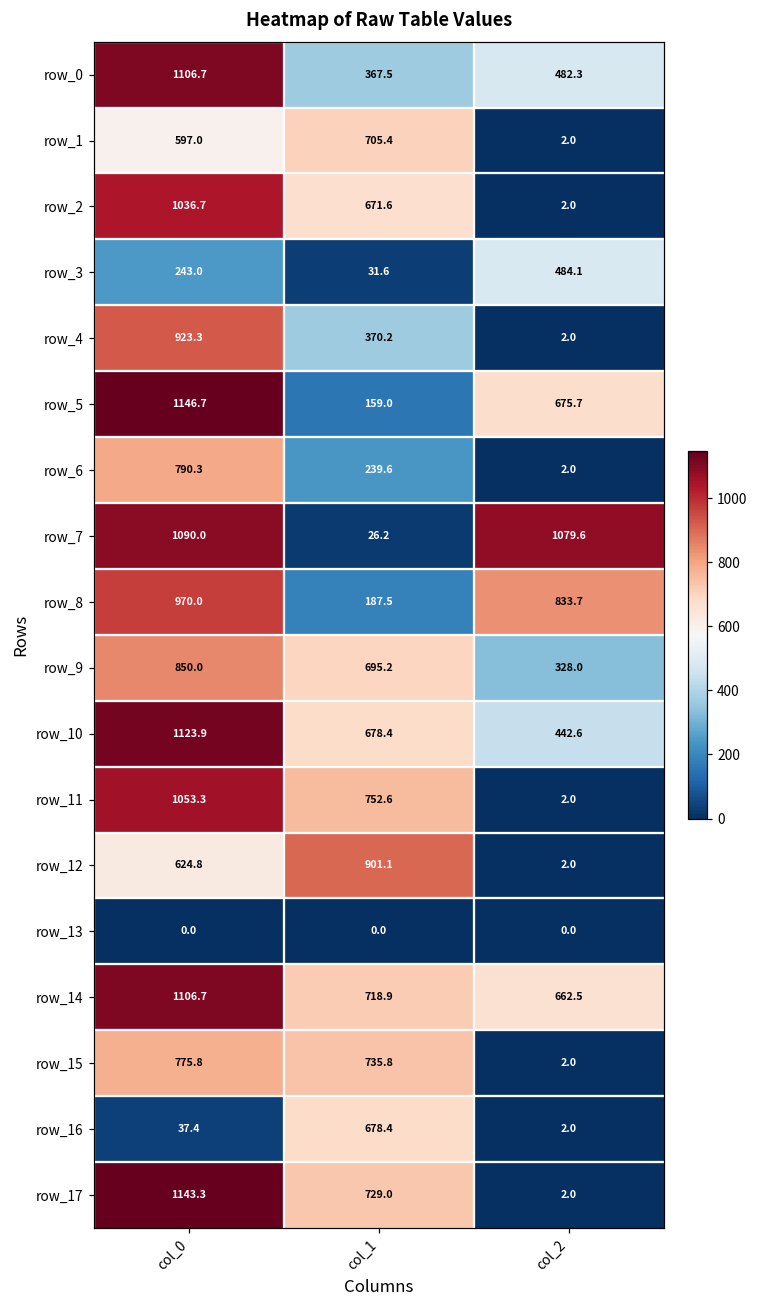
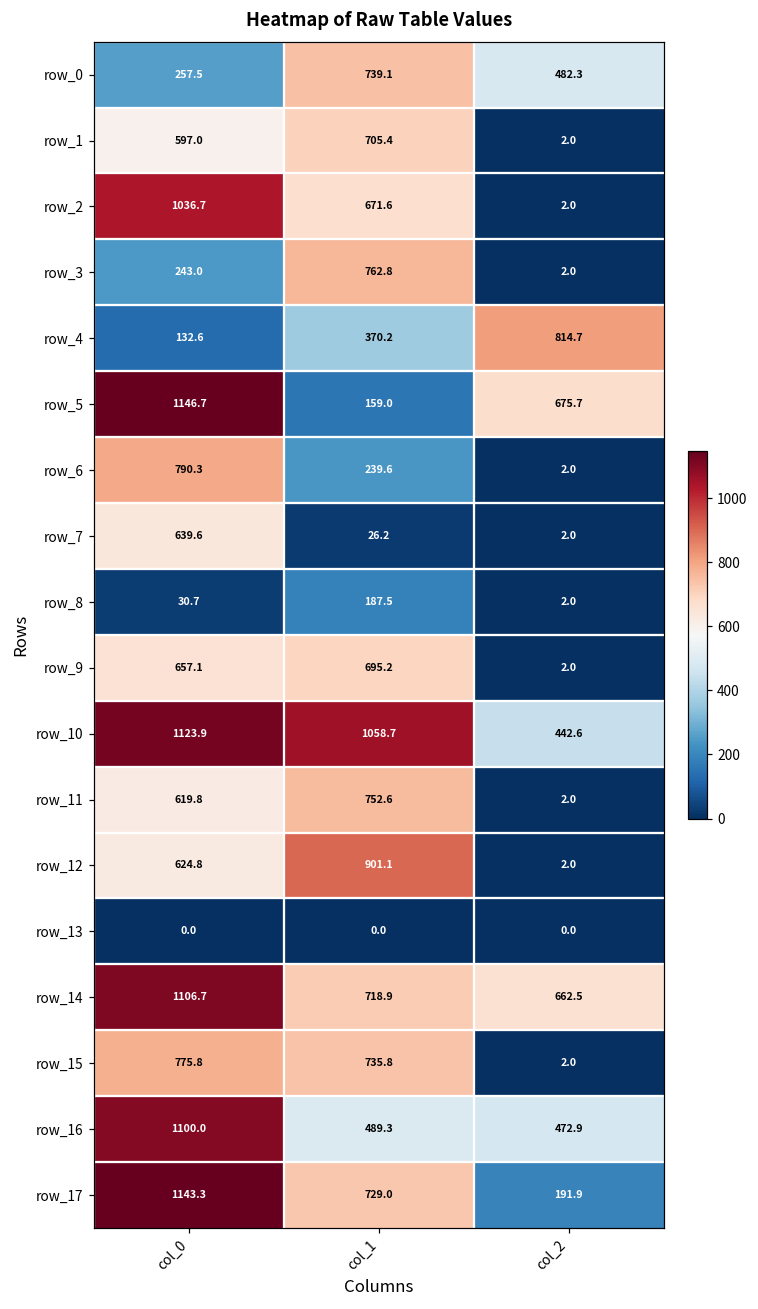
  {
    "row_0": {
-     "col_0": 1106.7,
-     "col_1": 367.5,
+     "col_0": 257.5,
+     "col_1": 739.1,
      "col_2": 482.3
    },
    "row_1": {
      "col_0": 597.0,
      "col_1": 705.4,
      "col_2": 2.0
    },
    "row_2": {
      "col_0": 1036.7,
      "col_1": 671.6,
      "col_2": 2.0
    },
    "row_3": {
      "col_0": 243.0,
-     "col_1": 31.6,
-     "col_2": 484.1
+     "col_1": 762.8,
+     "col_2": 2.0
    },
    "row_4": {
-     "col_0": 923.3,
+     "col_0": 132.6,
      "col_1": 370.2,
-     "col_2": 2.0
+     "col_2": 814.7
    },
    "row_5": {
      "col_0": 1146.7,
      "col_1": 159.0,
      "col_2": 675.7
    },
    "row_6": {
      "col_0": 790.3,
      "col_1": 239.6,
      "col_2": 2.0
    },
    "row_7": {
-     "col_0": 1090.0,
+     "col_0": 639.6,
      "col_1": 26.2,
-     "col_2": 1079.6
+     "col_2": 2.0
    },
    "row_8": {
-     "col_0": 970.0,
+     "col_0": 30.7,
      "col_1": 187.5,
-     "col_2": 833.7
+     "col_2": 2.0
    },
    "row_9": {
-     "col_0": 850.0,
+     "col_0": 657.1,
      "col_1": 695.2,
-     "col_2": 328.0
+     "col_2": 2.0
    },
    "row_10": {
      "col_0": 1123.9,
-     "col_1": 678.4,
+     "col_1": 1058.7,
      "col_2": 442.6
    },
    "row_11": {
-     "col_0": 1053.3,
+     "col_0": 619.8,
      "col_1": 752.6,
      "col_2": 2.0
    },
    "row_12": {
      "col_0": 624.8,
      "col_1": 901.1,
      "col_2": 2.0
    },
    "row_13": {
      "col_0": 0.0,
      "col_1": 0.0,
      "col_2": 0.0
    },
    "row_14": {
      "col_0": 1106.7,
      "col_1": 718.9,
      "col_2": 662.5
    },
    "row_15": {
      "col_0": 775.8,
      "col_1": 735.8,
      "col_2": 2.0
    },
    "row_16": {
-     "col_0": 37.4,
-     "col_1": 678.4,
-     "col_2": 2.0
+     "col_0": 1100.0,
+     "col_1": 489.3,
+     "col_2": 472.9
    },
    "row_17": {
      "col_0": 1143.3,
      "col_1": 729.0,
-     "col_2": 2.0
+     "col_2": 191.9
    }
  }
